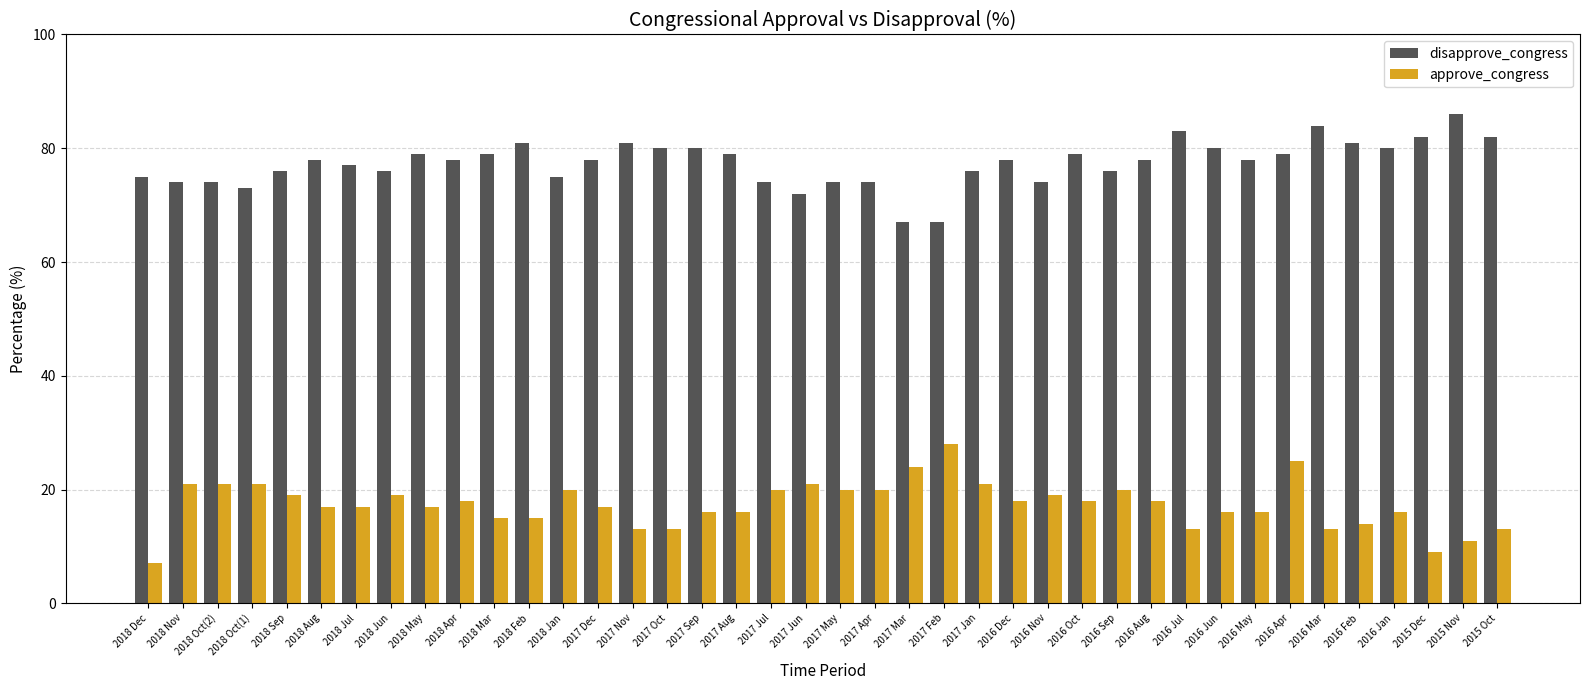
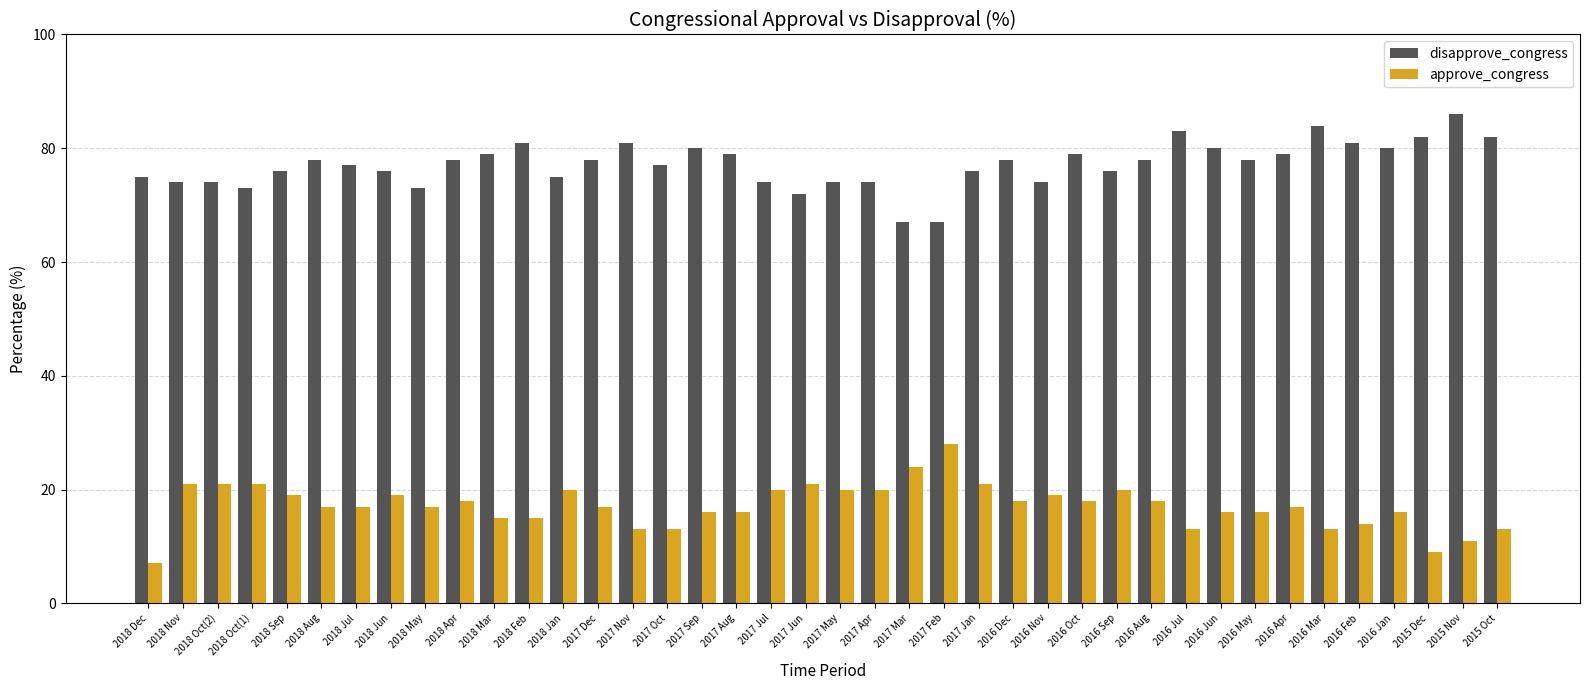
  {
    "disapprove_congress": {
      "2018 Dec": 75,
      "2018 Nov": 74,
      "2018 Oct(2)": 74,
      "2018 Oct(1)": 73,
      "2018 Sep": 76,
      "2018 Aug": 78,
      "2018 Jul": 77,
      "2018 Jun": 76,
-     "2018 May": 79,
+     "2018 May": 73,
      "2018 Apr": 78,
      "2018 Mar": 79,
      "2018 Feb": 81,
      "2018 Jan": 75,
      "2017 Dec": 78,
      "2017 Nov": 81,
-     "2017 Oct": 80,
+     "2017 Oct": 77,
      "2017 Sep": 80,
      "2017 Aug": 79,
      "2017 Jul": 74,
      "2017 Jun": 72,
      "2017 May": 74,
      "2017 Apr": 74,
      "2017 Mar": 67,
      "2017 Feb": 67,
      "2017 Jan": 76,
      "2016 Dec": 78,
      "2016 Nov": 74,
      "2016 Oct": 79,
      "2016 Sep": 76,
      "2016 Aug": 78,
      "2016 Jul": 83,
      "2016 Jun": 80,
      "2016 May": 78,
      "2016 Apr": 79,
      "2016 Mar": 84,
      "2016 Feb": 81,
      "2016 Jan": 80,
      "2015 Dec": 82,
      "2015 Nov": 86,
      "2015 Oct": 82
    },
    "approve_congress": {
      "2018 Dec": 7,
      "2018 Nov": 21,
      "2018 Oct(2)": 21,
      "2018 Oct(1)": 21,
      "2018 Sep": 19,
      "2018 Aug": 17,
      "2018 Jul": 17,
      "2018 Jun": 19,
      "2018 May": 17,
      "2018 Apr": 18,
      "2018 Mar": 15,
      "2018 Feb": 15,
      "2018 Jan": 20,
      "2017 Dec": 17,
      "2017 Nov": 13,
      "2017 Oct": 13,
      "2017 Sep": 16,
      "2017 Aug": 16,
      "2017 Jul": 20,
      "2017 Jun": 21,
      "2017 May": 20,
      "2017 Apr": 20,
      "2017 Mar": 24,
      "2017 Feb": 28,
      "2017 Jan": 21,
      "2016 Dec": 18,
      "2016 Nov": 19,
      "2016 Oct": 18,
      "2016 Sep": 20,
      "2016 Aug": 18,
      "2016 Jul": 13,
      "2016 Jun": 16,
      "2016 May": 16,
-     "2016 Apr": 25,
+     "2016 Apr": 17,
      "2016 Mar": 13,
      "2016 Feb": 14,
      "2016 Jan": 16,
      "2015 Dec": 9,
      "2015 Nov": 11,
      "2015 Oct": 13
    }
  }
